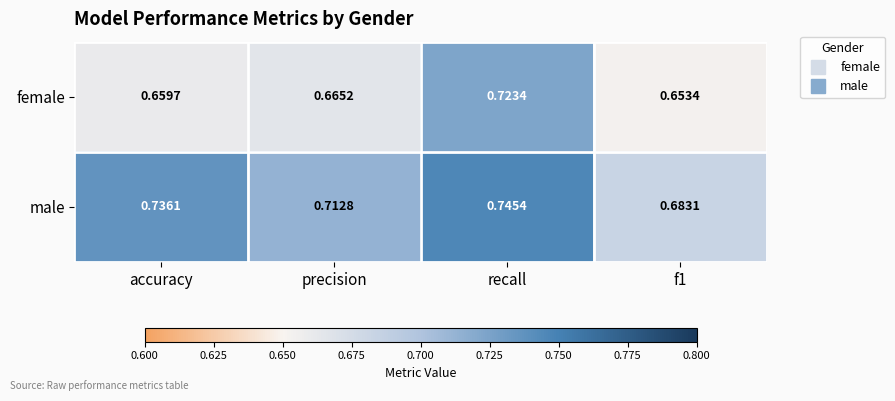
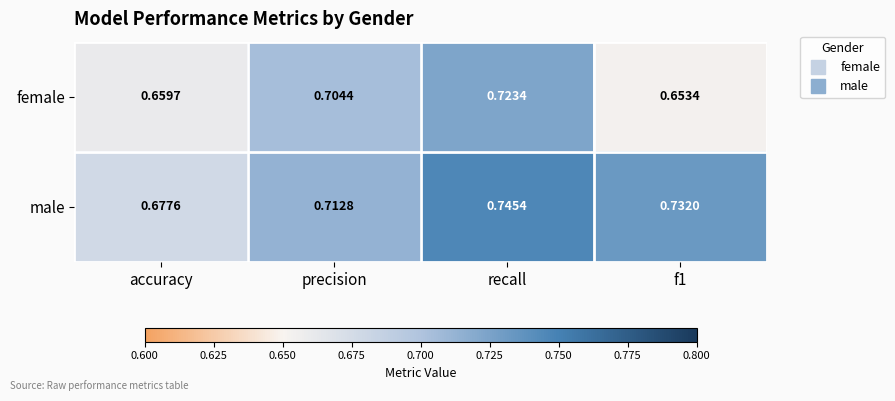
  {
    "female": {
      "accuracy": 0.6597,
-     "precision": 0.6652,
+     "precision": 0.7044,
      "recall": 0.7234,
      "f1": 0.6534
    },
    "male": {
-     "accuracy": 0.7361,
+     "accuracy": 0.6776,
      "precision": 0.7128,
      "recall": 0.7454,
-     "f1": 0.6831
+     "f1": 0.7320
    }
  }
